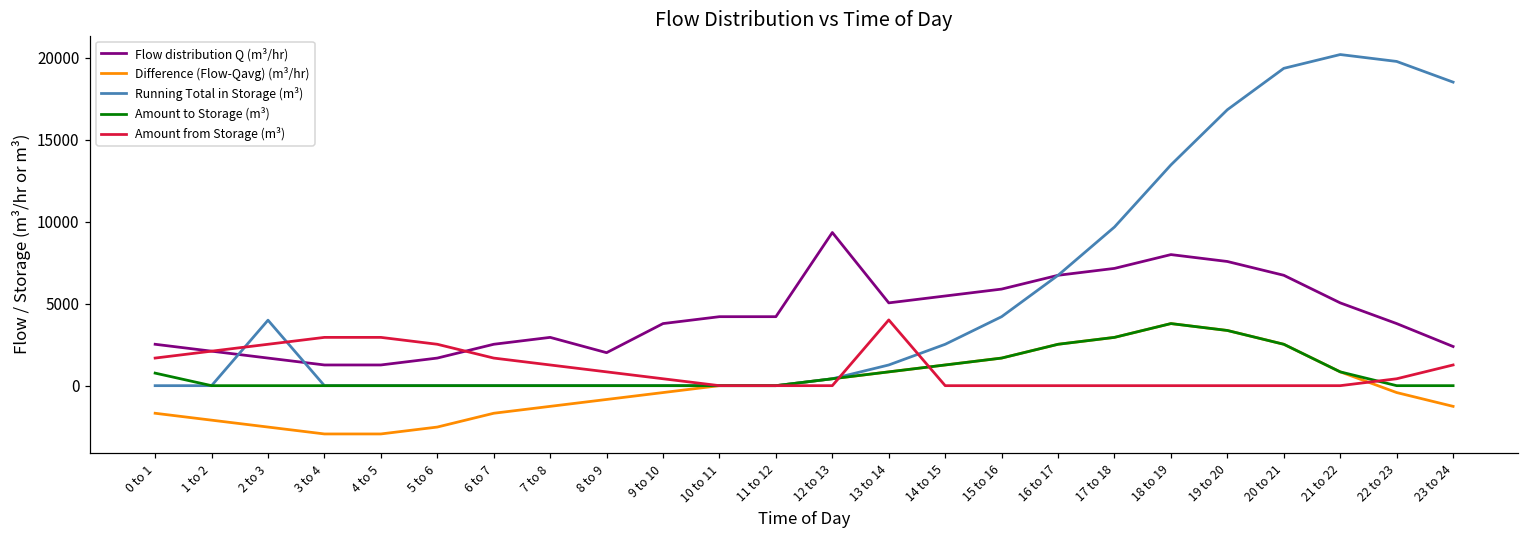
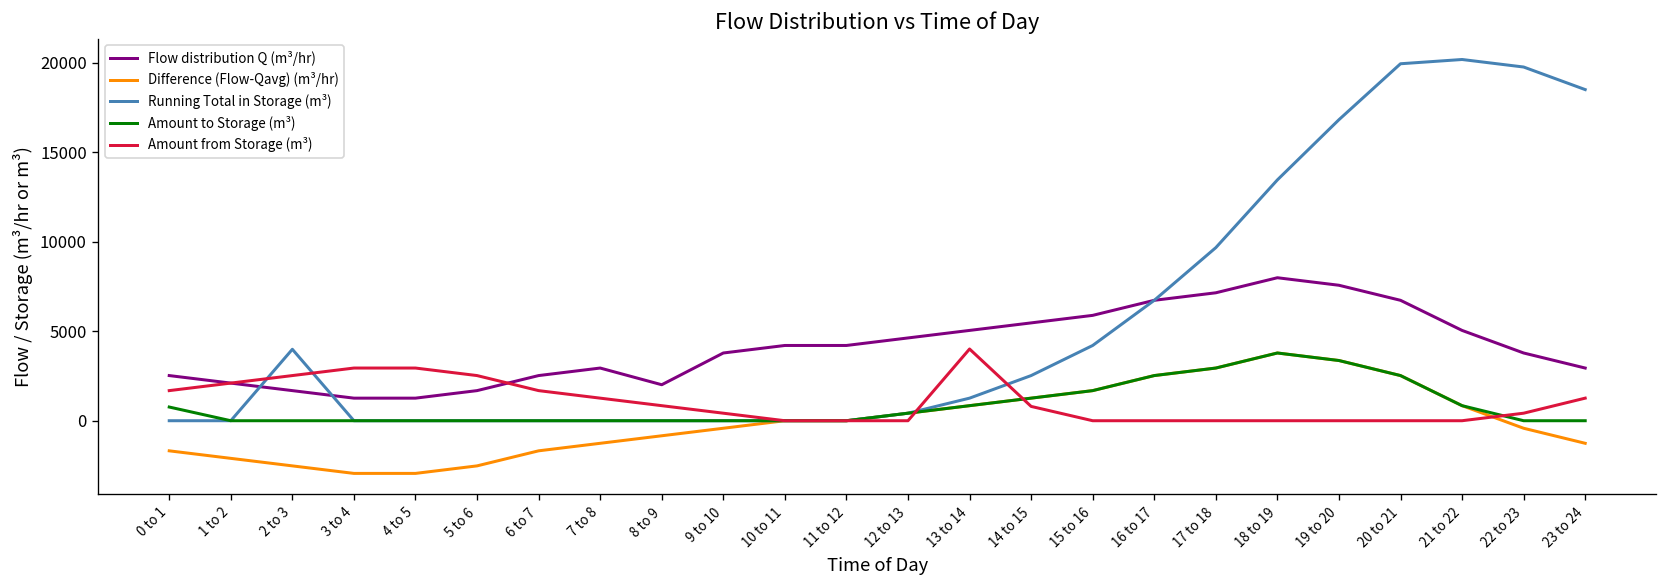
  {
    "Flow distribution Q (m³/hr)": {
      "0 to 1": 2500,
      "2 to 3": 1700,
      "3 to 4": 1300,
      "4 to 5": 1300,
      "5 to 6": 1700,
      "6 to 7": 2500,
      "7 to 8": 2900,
      "8 to 9": 2000,
      "9 to 10": 3800,
      "10 to 11": 4200,
      "11 to 12": 4200,
-     "12 to 13": 9300,
+     "12 to 13": 4600,
      "13 to 14": 5000,
      "14 to 15": 5500,
      "15 to 16": 5900,
      "17 to 18": 7100,
      "18 to 19": 8000,
      "19 to 20": 7600,
      "20 to 21": 6700,
      "21 to 22": 5000,
      "22 to 23": 3800,
-     "23 to 24": 2400
+     "23 to 24": 2900
    },
    "Difference (Flow-Qavg) (m³/hr)": {
      "0 to 1": -1700,
      "1 to 2": -2100,
      "2 to 3": -2500,
      "3 to 4": -2900,
      "4 to 5": -2900,
      "5 to 6": -2500,
      "6 to 7": -1700,
      "7 to 8": -1300,
      "8 to 9": -800,
      "9 to 10": -400,
      "22 to 23": -400,
      "23 to 24": -1300
    },
    "Running Total in Storage (m³)": {
      "0 to 1": 0,
      "2 to 3": 4000,
      "13 to 14": 1300,
      "14 to 15": 2500,
      "15 to 16": 4200,
      "17 to 18": 9700,
      "18 to 19": 13500,
      "19 to 20": 16800,
-     "20 to 21": 19300,
+     "20 to 21": 19900,
      "21 to 22": 20200,
      "22 to 23": 19800,
      "23 to 24": 18500
    },
    "Amount to Storage (m³)": {
      "0 to 1": 800,
      "2 to 3": 0,
      "22 to 23": 0,
      "23 to 24": 0
    },
    "Amount from Storage (m³)": {
      "0 to 1": 1700,
      "2 to 3": 2500,
      "3 to 4": 2900,
      "4 to 5": 2900,
      "5 to 6": 2500,
      "6 to 7": 1700,
      "7 to 8": 1300,
      "8 to 9": 800,
      "9 to 10": 400,
      "12 to 13": 0,
      "13 to 14": 4000,
-     "14 to 15": 0,
+     "14 to 15": 800,
      "15 to 16": 0,
      "16 to 17": 0,
      "17 to 18": 0,
      "18 to 19": 0,
      "19 to 20": 0,
      "20 to 21": 0,
      "21 to 22": 0,
      "22 to 23": 400,
      "23 to 24": 1300
    }
  }
